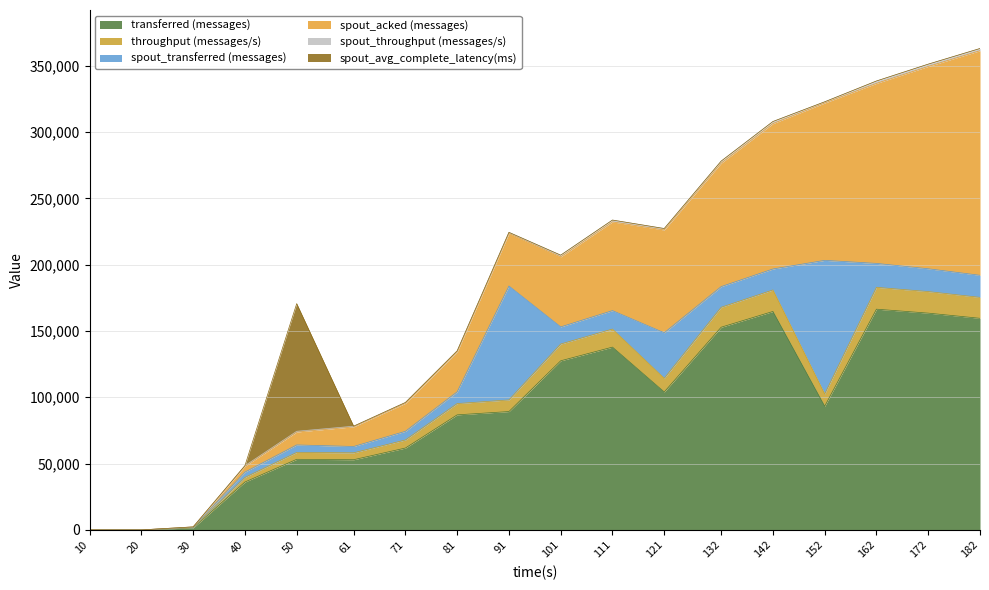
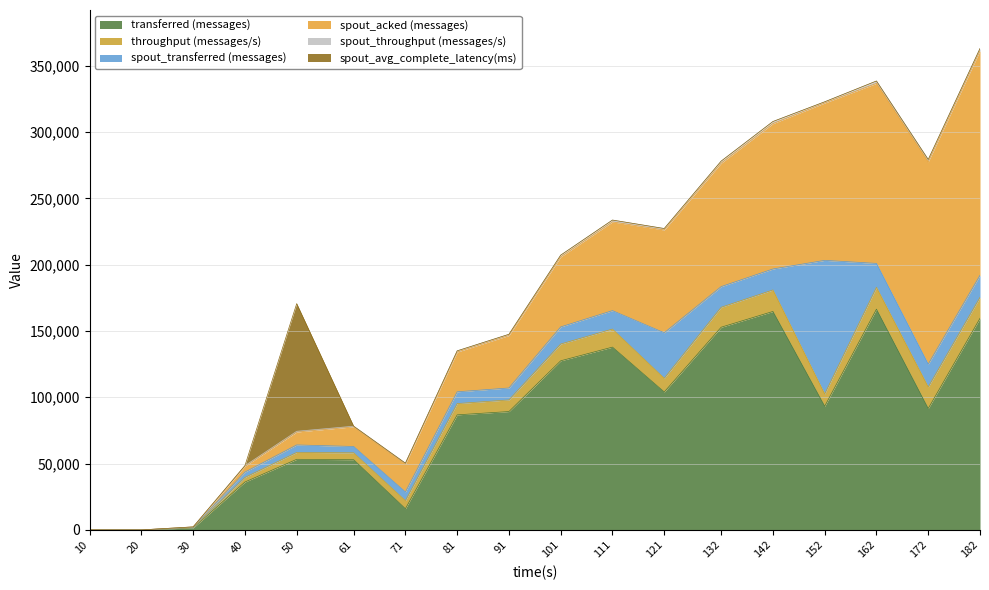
  {
    "transferred (messages)": {
      "40": "36,000",
      "50": "53,000",
      "61": "53,000",
-     "71": "62,000",
+     "71": "16,000",
      "81": "87,000",
      "91": "89,000",
      "101": "128,000",
      "111": "138,000",
      "121": "104,000",
      "132": "153,000",
      "142": "165,000",
      "152": "93,000",
      "162": "166,000",
-     "172": "163,000",
+     "172": "92,000",
      "182": "160,000"
    },
    "spout_transferred (messages)": {
      "40": "4,000",
      "50": "6,000",
      "61": "5,000",
      "71": "7,000",
      "81": "9,000",
-     "91": "86,000",
+     "91": "9,000",
      "101": "13,000",
      "111": "14,000",
      "121": "34,000",
      "132": "16,000",
      "142": "16,000",
      "152": "101,000",
      "162": "18,000",
      "172": "17,000",
      "182": "17,000"
    },
    "spout_avg_complete_latency(ms)": {
      "50": "96,000"
    }
  }
